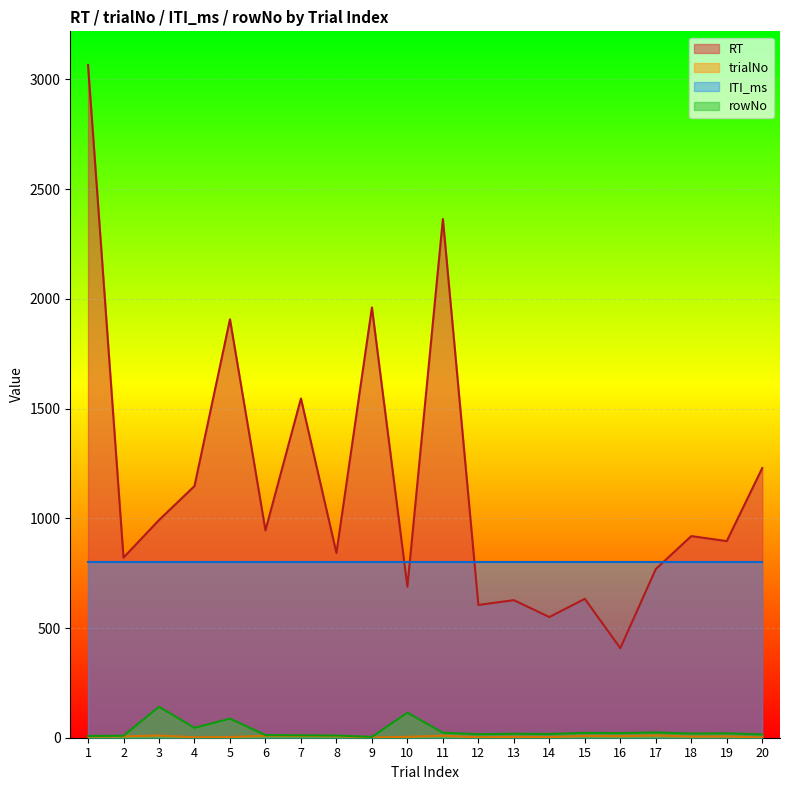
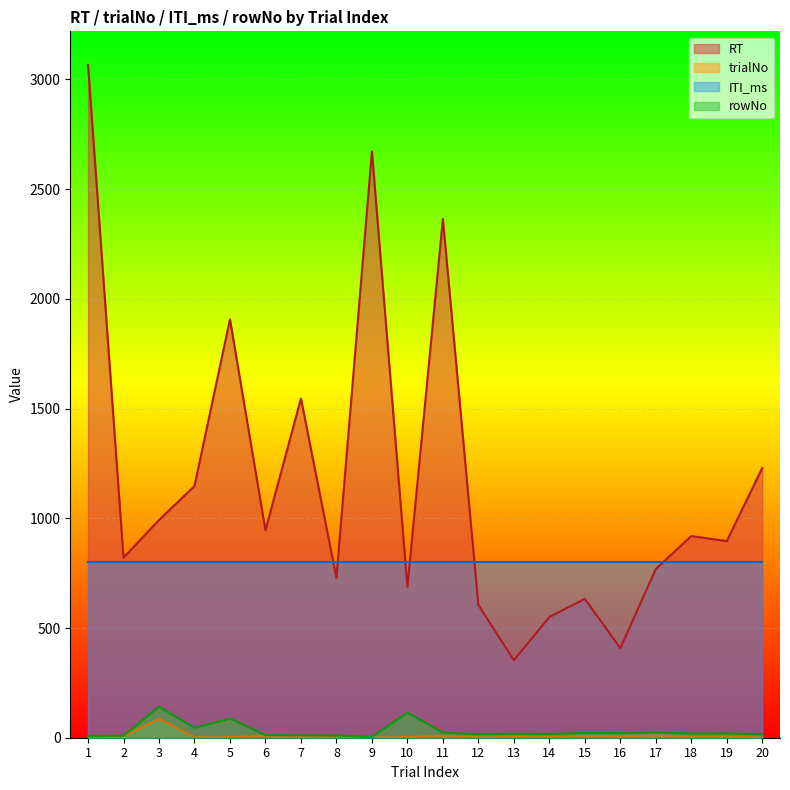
  {
    "RT": {
      "1": 3070,
      "2": 820,
      "3": 990,
      "4": 1150,
      "5": 1910,
      "6": 950,
      "7": 1550,
-     "8": 840,
-     "9": 1960,
+     "8": 730,
+     "9": 2670,
      "10": 690,
      "11": 2360,
      "12": 610,
-     "13": 630,
+     "13": 350,
      "14": 550,
      "15": 630,
      "16": 410,
      "17": 770,
      "18": 920,
      "19": 900,
      "20": 1230
    },
    "trialNo": {
-     "3": 10,
+     "3": 90,
      "4": 0,
      "5": 0,
      "10": 0,
      "11": 10,
      "12": 0,
      "13": 0,
      "14": 0,
      "15": 10,
      "16": 10,
      "17": 10,
      "18": 10,
      "19": 10,
      "20": 0
    },
    "ITI_ms": {
      "1": 800,
      "2": 800,
      "3": 800,
      "4": 800,
      "5": 800,
      "6": 800,
      "7": 800,
      "8": 800,
      "9": 800,
      "10": 800,
      "11": 800,
      "12": 800,
      "13": 800,
      "14": 800,
      "15": 800,
      "16": 800,
      "17": 800,
      "18": 800,
      "19": 800,
      "20": 800
    },
    "rowNo": {
      "3": 140,
      "4": 50,
      "5": 90,
      "10": 110,
      "11": 20,
      "12": 20,
      "13": 20,
      "14": 20,
      "15": 20,
      "16": 20,
      "17": 20,
      "18": 20,
      "19": 20,
      "20": 20
    }
  }
